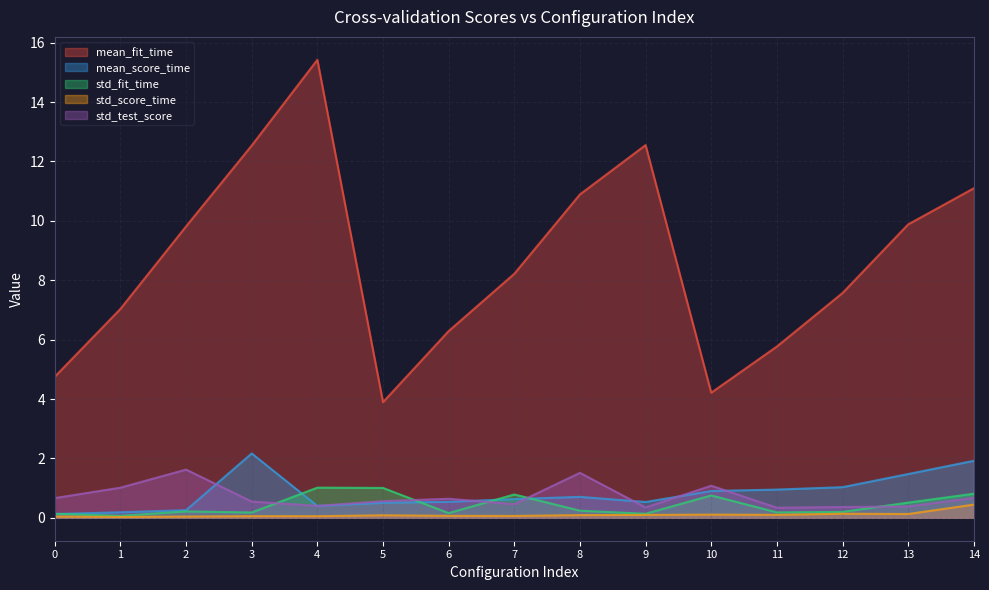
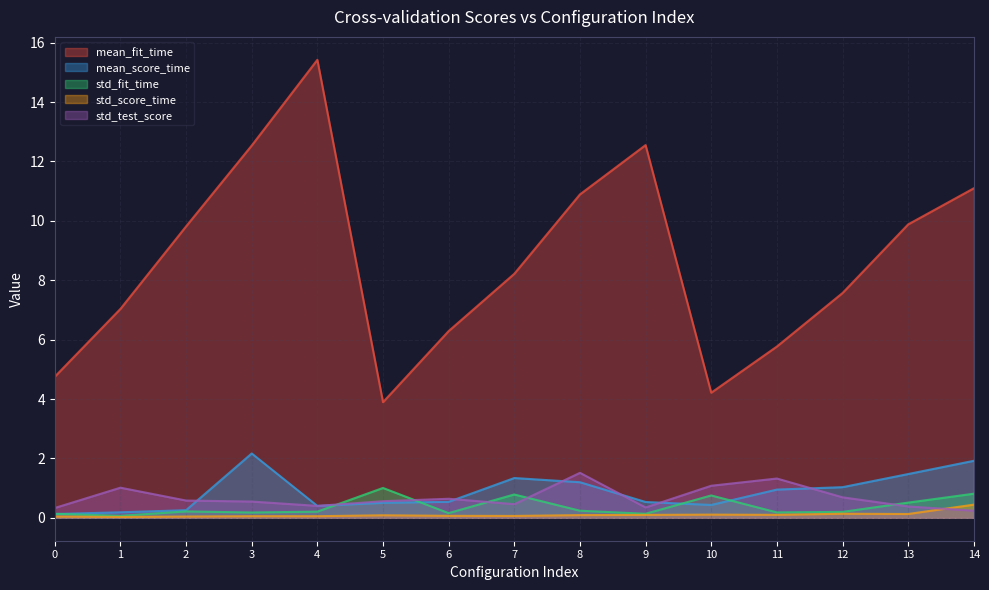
  {
    "mean_score_time": {
      "1": 0.2,
      "3": 2.2,
      "6": 0.5,
-     "7": 0.6,
-     "8": 0.7,
+     "7": 1.3,
+     "8": 1.2,
      "9": 0.5,
-     "10": 0.9,
+     "10": 0.4,
      "11": 1.0,
      "12": 1.0,
      "13": 1.5,
      "14": 1.9
    },
    "std_fit_time": {
      "3": 0.2,
-     "4": 1.0,
+     "4": 0.2,
      "5": 1.0,
      "6": 0.2,
      "7": 0.8,
      "8": 0.2,
      "10": 0.8,
      "13": 0.5,
      "14": 0.8
    },
    "std_test_score": {
-     "0": 0.7,
+     "0": 0.3,
      "1": 1.0,
-     "2": 1.6,
+     "2": 0.6,
      "3": 0.5,
      "6": 0.6,
      "7": 0.5,
      "8": 1.5,
      "9": 0.3,
      "10": 1.1,
-     "11": 0.3,
-     "12": 0.4,
+     "11": 1.3,
+     "12": 0.7,
      "13": 0.4,
-     "14": 0.7
+     "14": 0.2
    }
  }
